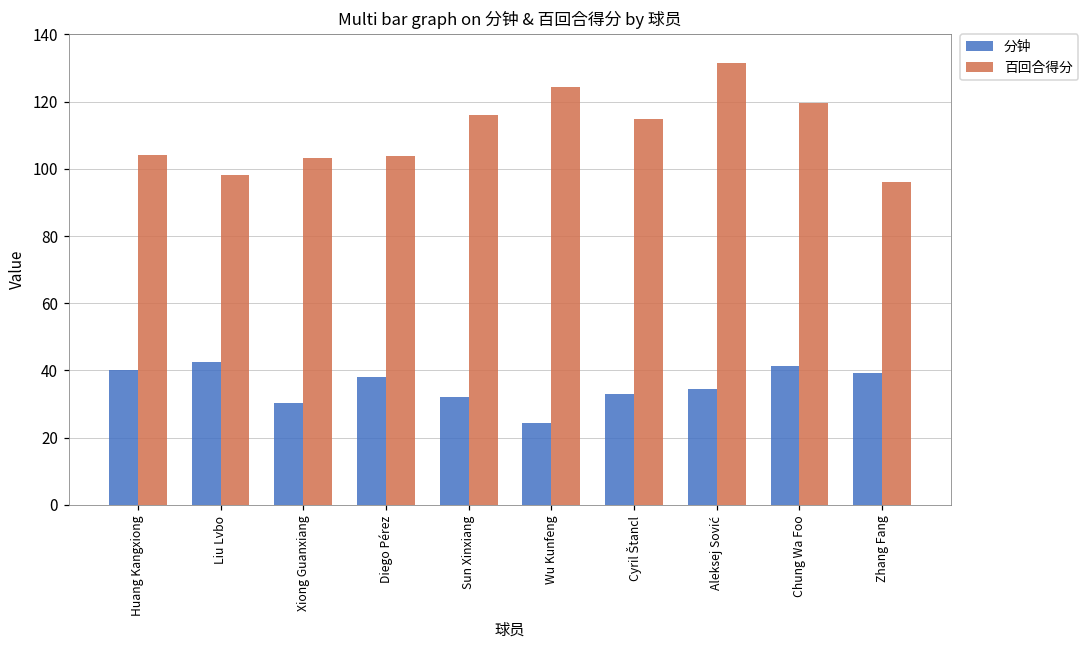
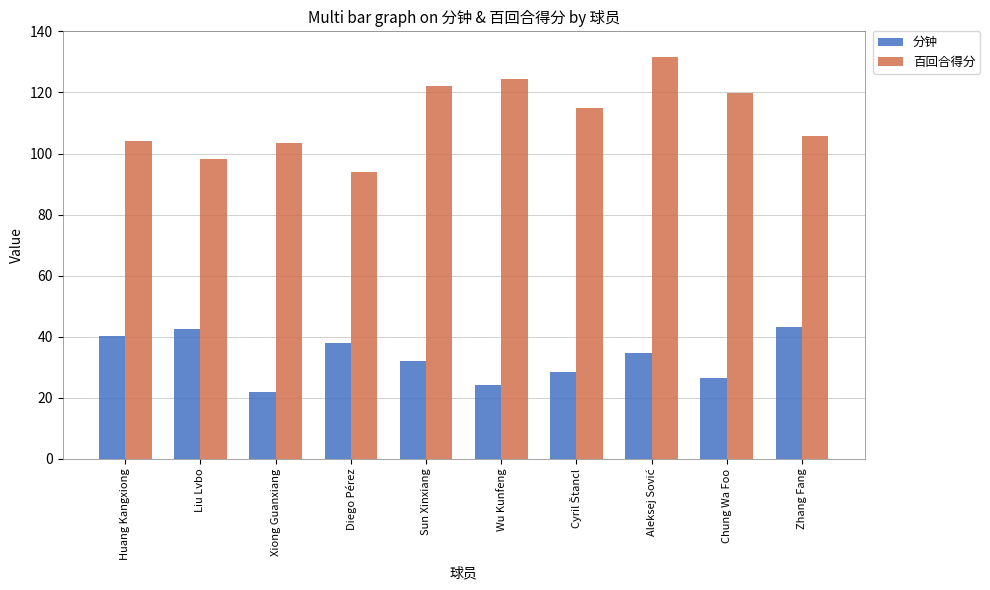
  {
    "分钟": {
      "Huang Kangxiong": 40,
      "Liu Lvbo": 42,
-     "Xiong Guanxiang": 30,
+     "Xiong Guanxiang": 22,
      "Diego Pérez": 38,
      "Sun Xinxiang": 32,
      "Wu Kunfeng": 24,
-     "Cyril Štancl": 33,
+     "Cyril Štancl": 28,
      "Aleksej Sović": 35,
-     "Chung Wa Foo": 41,
-     "Zhang Fang": 39
+     "Chung Wa Foo": 27,
+     "Zhang Fang": 43
    },
    "百回合得分": {
      "Huang Kangxiong": 104,
      "Liu Lvbo": 98,
      "Xiong Guanxiang": 103,
-     "Diego Pérez": 104,
-     "Sun Xinxiang": 116,
+     "Diego Pérez": 94,
+     "Sun Xinxiang": 122,
      "Wu Kunfeng": 124,
      "Cyril Štancl": 115,
      "Aleksej Sović": 132,
      "Chung Wa Foo": 120,
-     "Zhang Fang": 96
+     "Zhang Fang": 106
    }
  }
